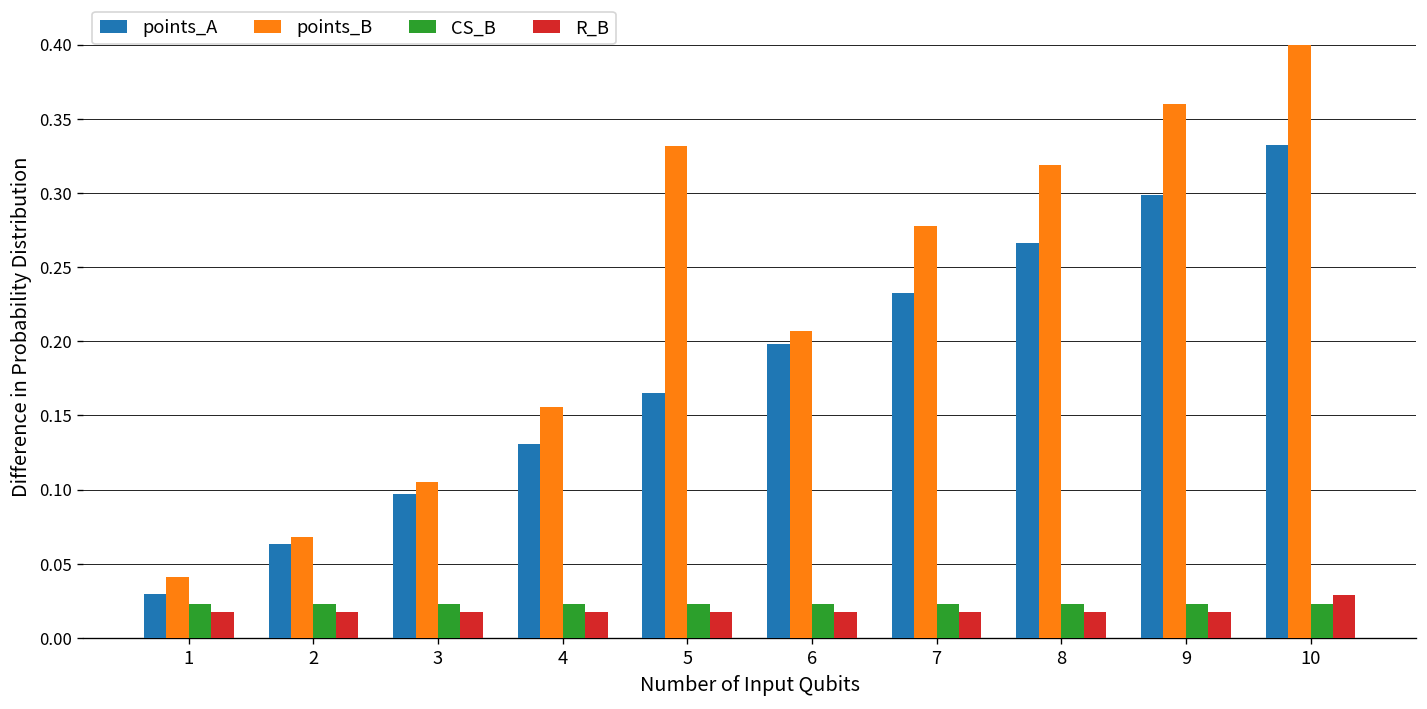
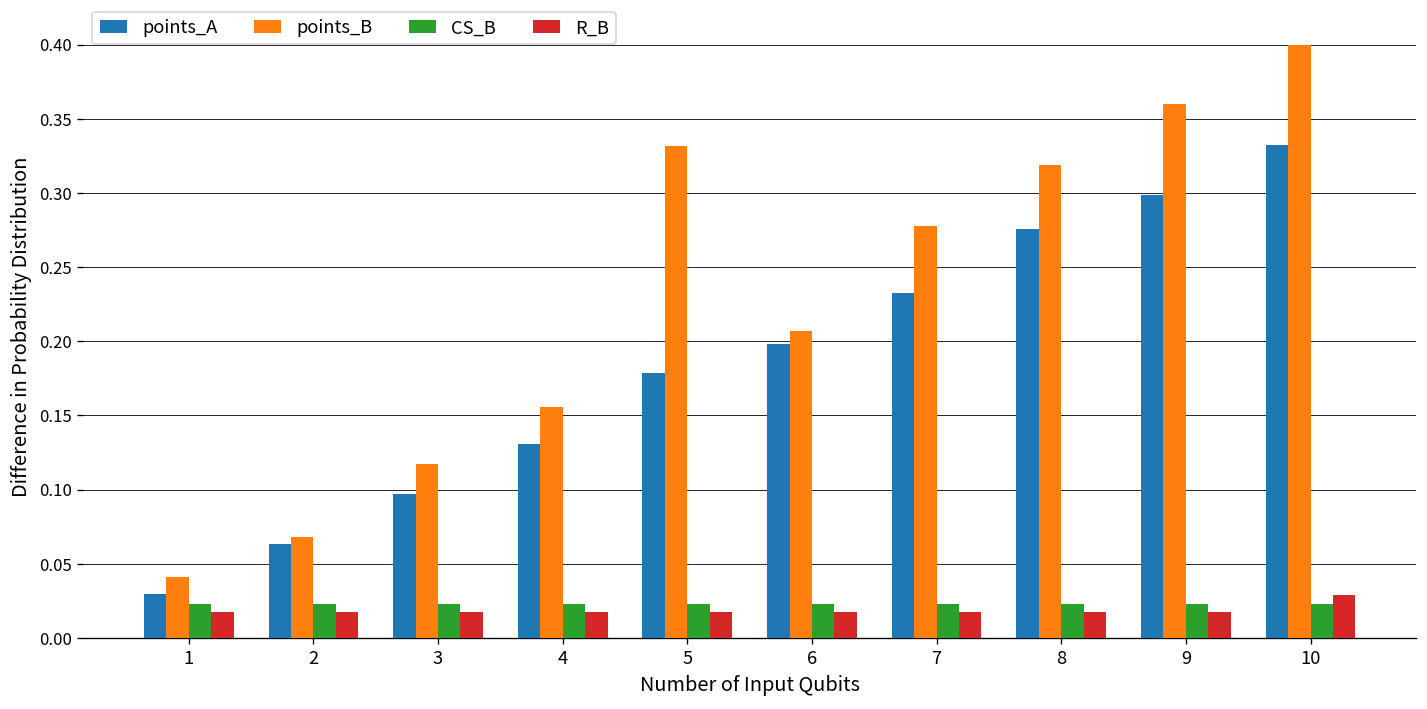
  {
    "points_A": {
      "1": 0.030,
      "2": 0.063,
      "3": 0.097,
      "4": 0.131,
-     "5": 0.165,
+     "5": 0.179,
      "6": 0.198,
      "7": 0.232,
-     "8": 0.266,
+     "8": 0.276,
      "9": 0.299,
      "10": 0.333
    },
    "points_B": {
      "1": 0.041,
      "2": 0.068,
-     "3": 0.105,
+     "3": 0.117,
      "4": 0.156,
      "5": 0.332,
      "6": 0.207,
      "7": 0.277,
      "8": 0.319,
      "9": 0.360,
      "10": 0.400
    },
    "CS_B": {
      "1": 0.023,
      "2": 0.023,
      "3": 0.023,
      "4": 0.023,
      "5": 0.023,
      "6": 0.023,
      "7": 0.023,
      "8": 0.023,
      "9": 0.023,
      "10": 0.023
    },
    "R_B": {
      "1": 0.017,
      "2": 0.017,
      "3": 0.017,
      "4": 0.017,
      "5": 0.017,
      "6": 0.017,
      "7": 0.017,
      "8": 0.017,
      "9": 0.017,
      "10": 0.029
    }
  }
